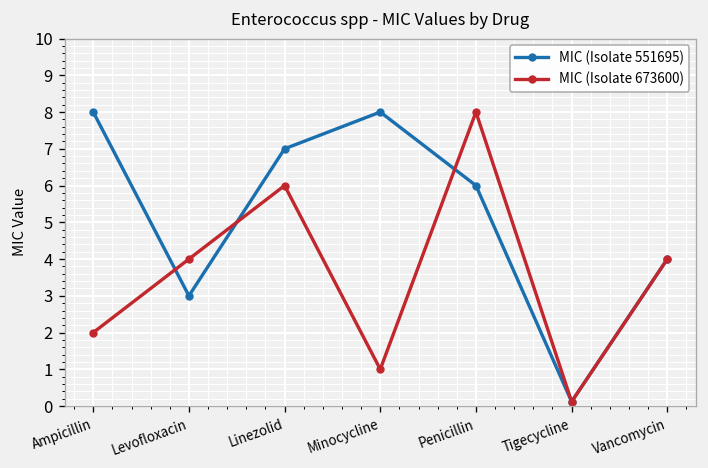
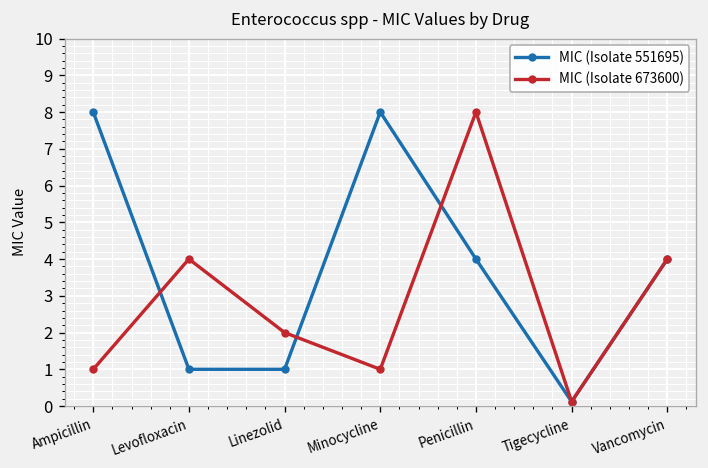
  {
    "MIC (Isolate 551695)": {
      "Ampicillin": 8,
-     "Levofloxacin": 3,
-     "Linezolid": 7,
+     "Levofloxacin": 1,
+     "Linezolid": 1,
      "Minocycline": 8,
-     "Penicillin": 6
+     "Penicillin": 4
    },
    "MIC (Isolate 673600)": {
-     "Ampicillin": 2,
+     "Ampicillin": 1,
      "Levofloxacin": 4,
-     "Linezolid": 6,
+     "Linezolid": 2,
      "Minocycline": 1,
      "Penicillin": 8
    }
  }
